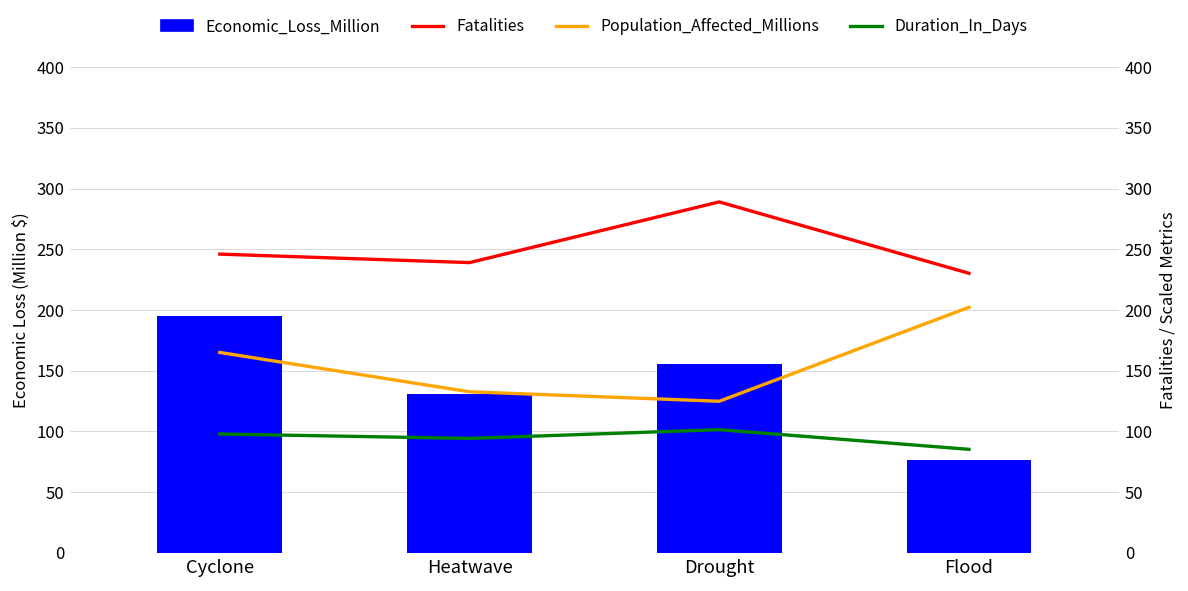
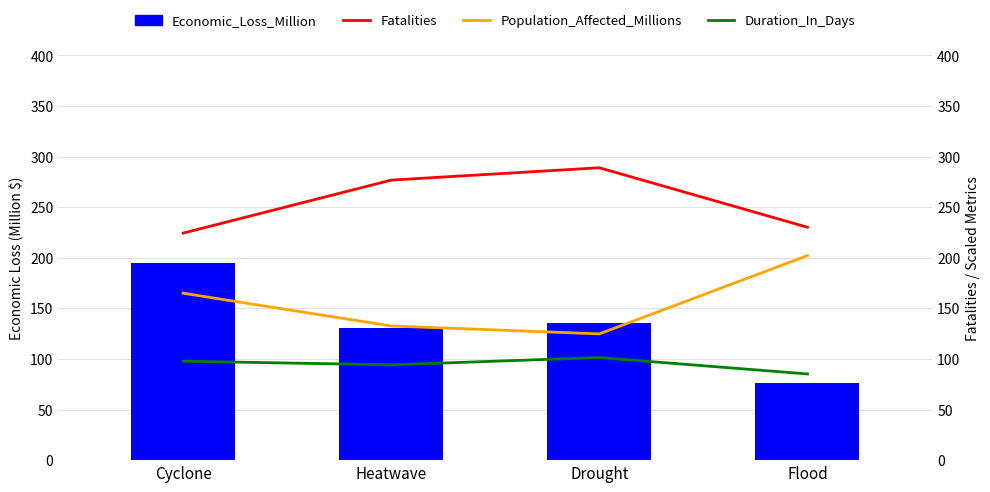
  {
    "Economic_Loss_Million": {
      "Cyclone": 195,
      "Heatwave": 131,
-     "Drought": 156,
+     "Drought": 135,
      "Flood": 76
    },
    "Fatalities": {
-     "Cyclone": 246,
-     "Heatwave": 239,
+     "Cyclone": 224,
+     "Heatwave": 277,
      "Drought": 289,
      "Flood": 230
    },
    "Population_Affected_Millions": {
      "Cyclone": 165,
      "Heatwave": 133,
      "Drought": 125,
      "Flood": 202
    },
    "Duration_In_Days": {
      "Cyclone": 98,
      "Heatwave": 94,
      "Drought": 101,
      "Flood": 85
    }
  }
